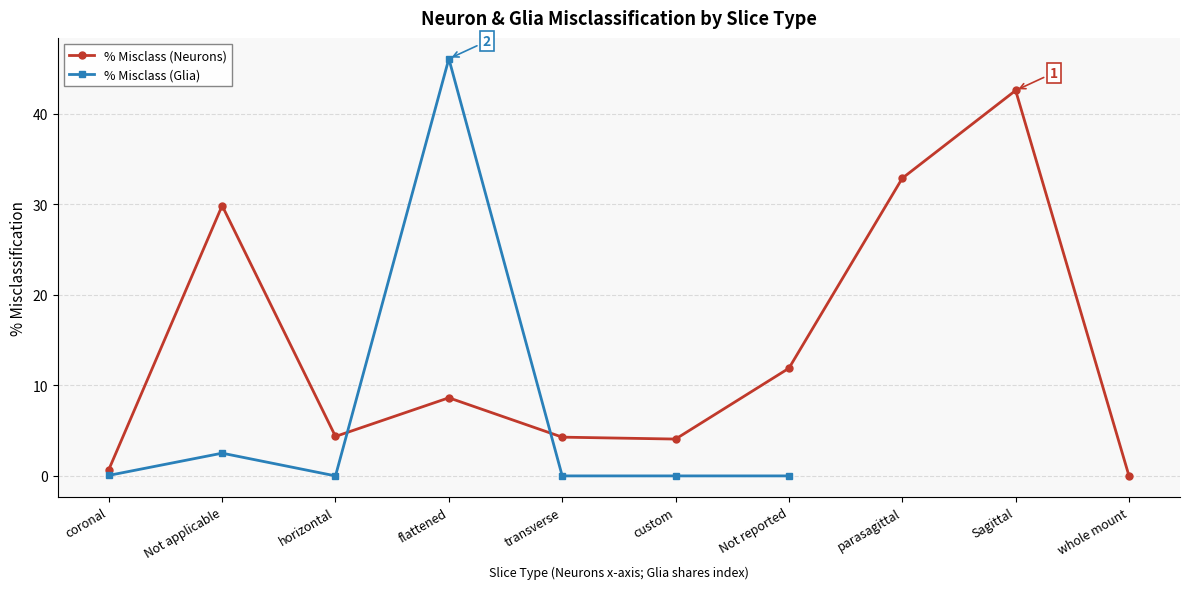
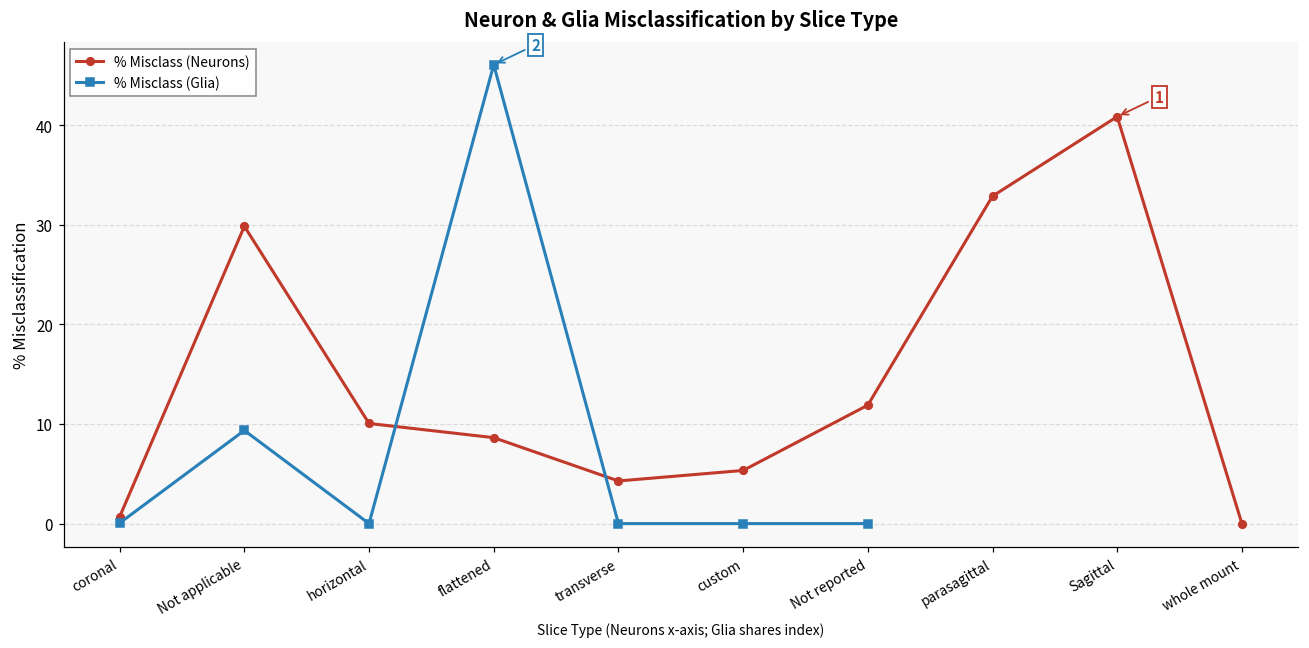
  {
    "% Misclass (Neurons)": {
      "coronal": 1,
      "Not applicable": 30,
-     "horizontal": 4,
+     "horizontal": 10,
      "flattened": 9,
      "transverse": 4,
-     "custom": 4,
+     "custom": 5,
      "Not reported": 12,
      "parasagittal": 33,
-     "Sagittal": 43,
+     "Sagittal": 41,
      "whole mount": 0
    },
    "% Misclass (Glia)": {
      "coronal": 0,
-     "Not applicable": 3,
+     "Not applicable": 9,
      "horizontal": 0,
      "transverse": 0,
      "custom": 0,
      "Not reported": 0
    }
  }
